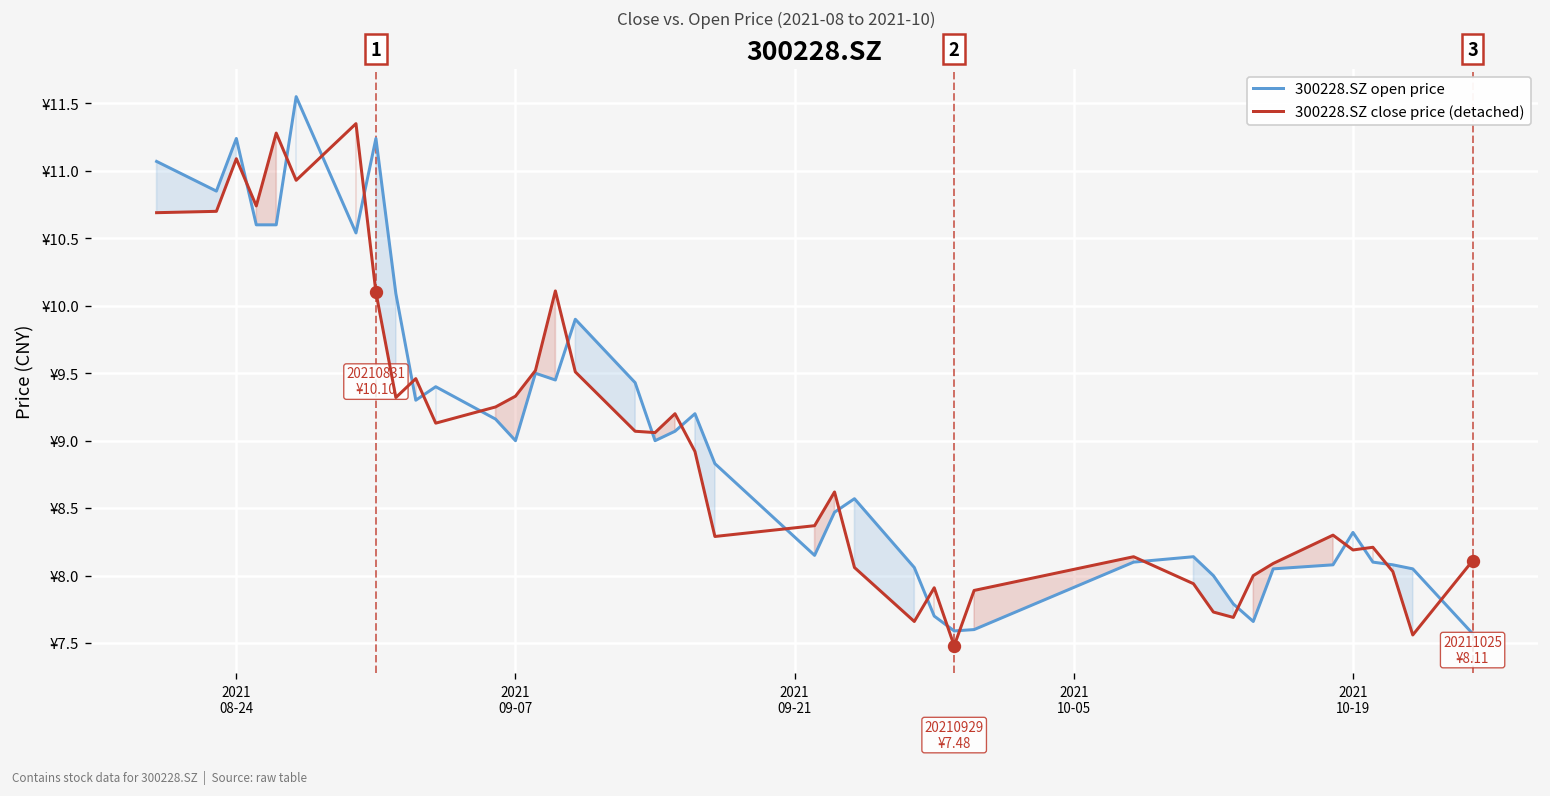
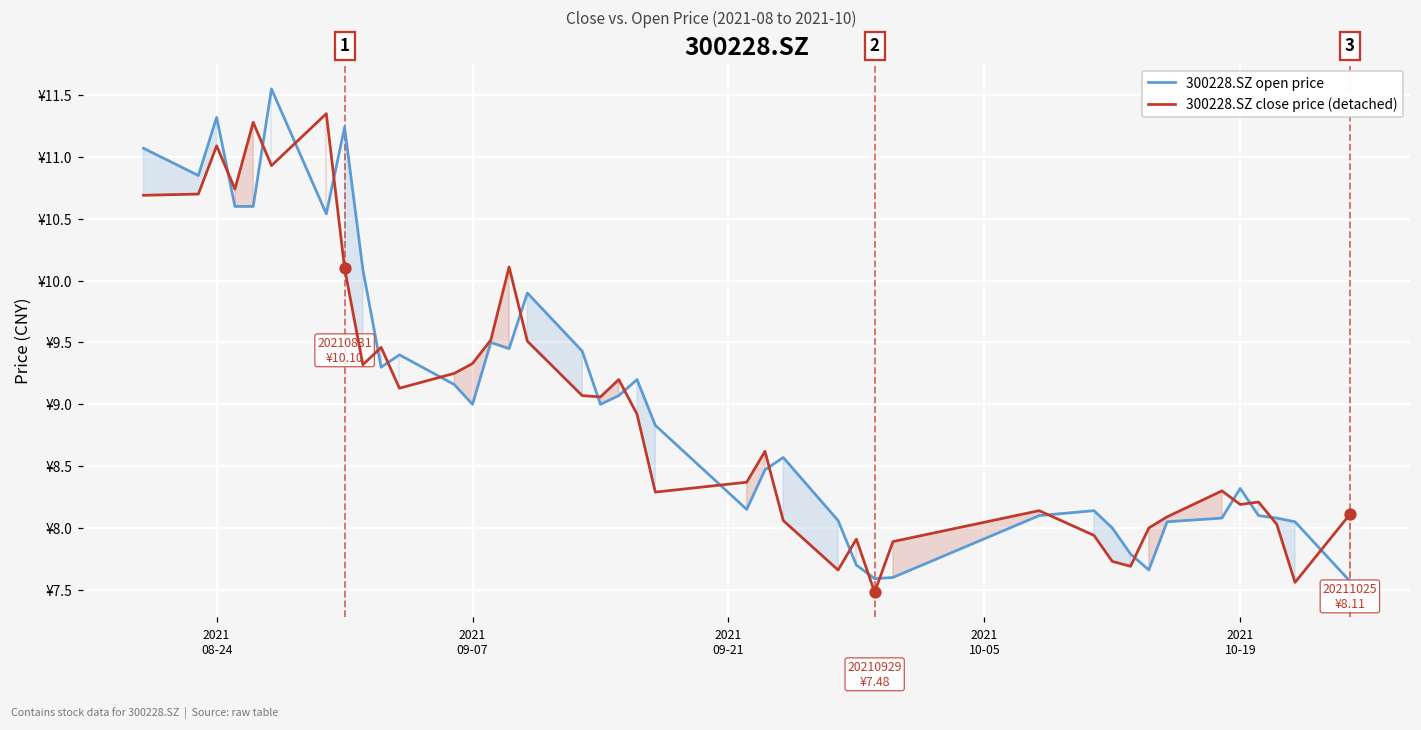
  {
    "300228.SZ open price": {
-     "2021 08-24": "¥11.24",
+     "2021 08-24": "¥11.32",
      "2021 09-07": "¥9.00",
      "2021 10-19": "¥8.32"
    }
  }
